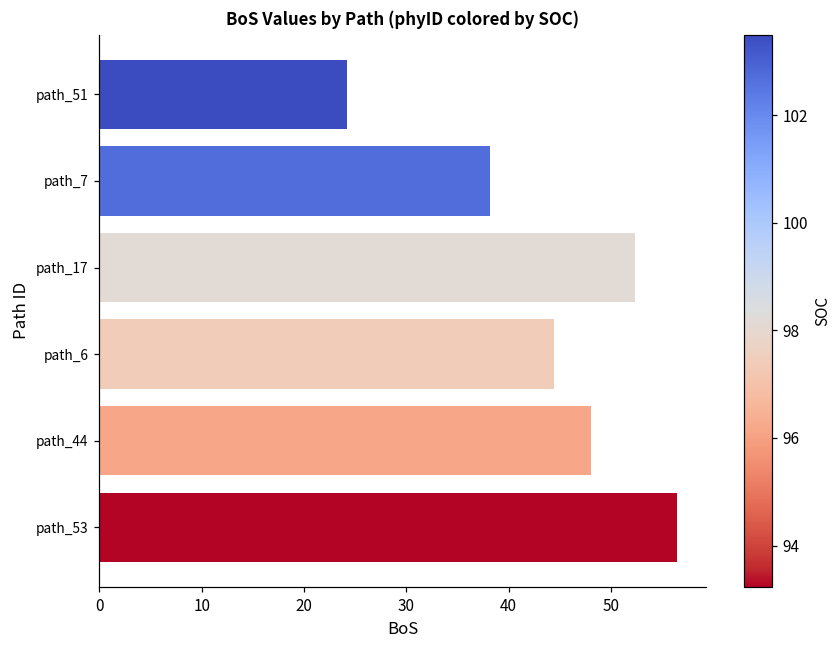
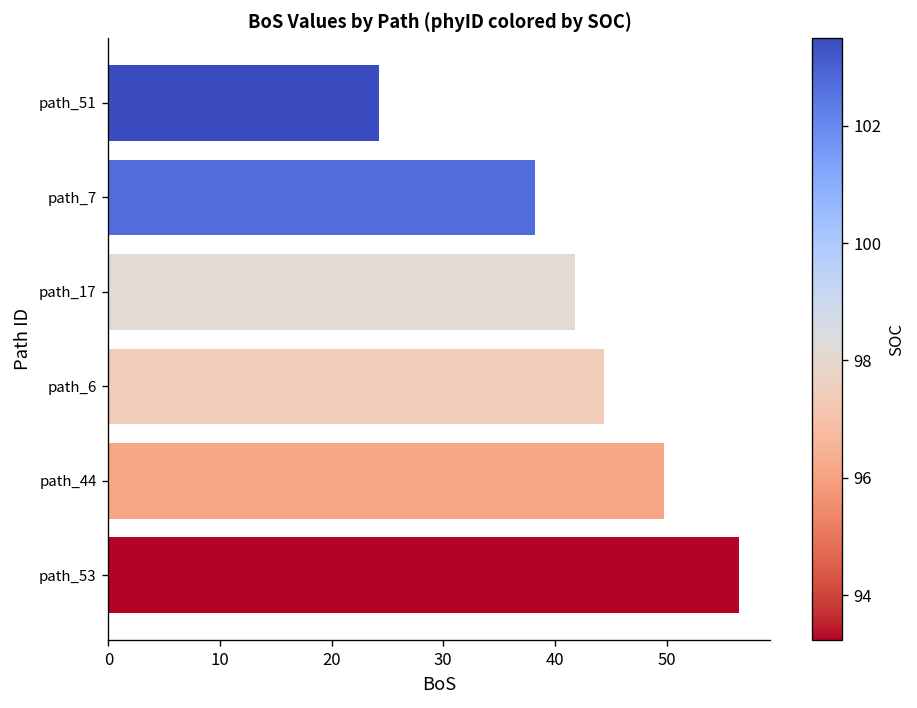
  {
    "path_51": 24,
    "path_7": 38,
-   "path_17": 52,
+   "path_17": 42,
    "path_6": 44,
-   "path_44": 48,
+   "path_44": 50,
    "path_53": 56
  }
